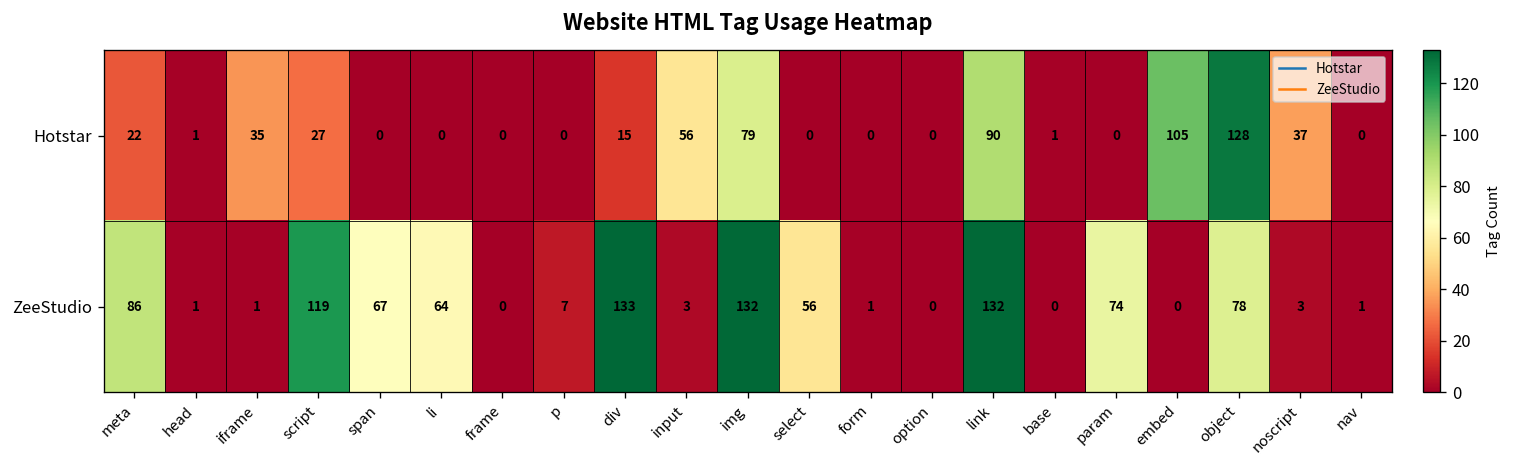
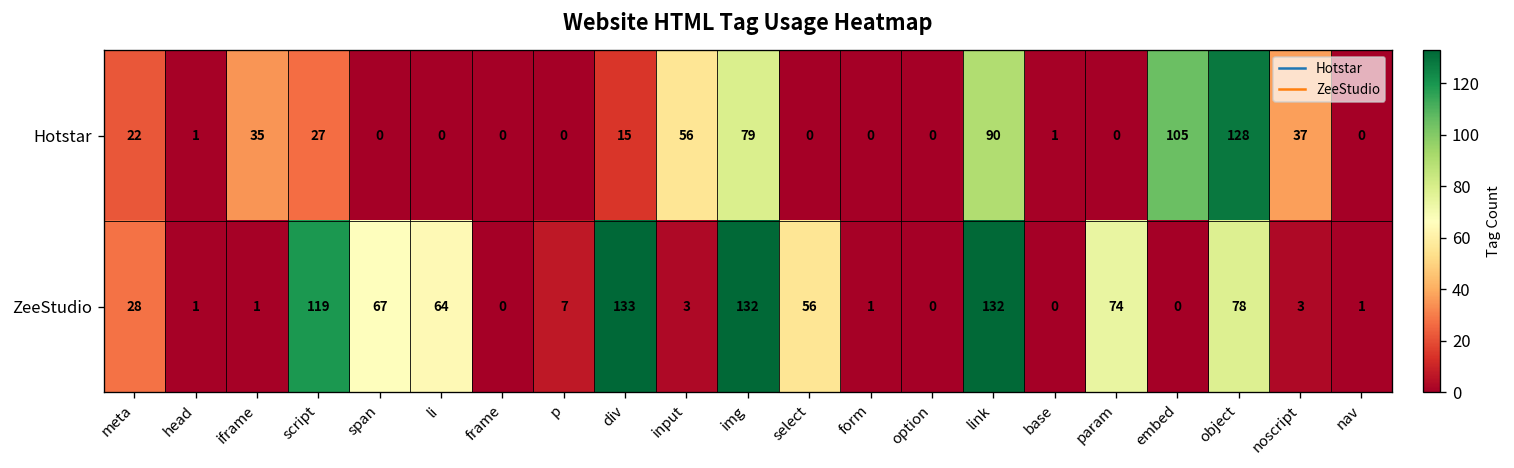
  {
    "Hotstar": {
      "meta": 22,
      "head": 1,
      "iframe": 35,
      "script": 27,
      "span": 0,
      "li": 0,
      "frame": 0,
      "p": 0,
      "div": 15,
      "input": 56,
      "img": 79,
      "select": 0,
      "form": 0,
      "option": 0,
      "link": 90,
      "base": 1,
      "param": 0,
      "embed": 105,
      "object": 128,
      "noscript": 37,
      "nav": 0
    },
    "ZeeStudio": {
-     "meta": 86,
+     "meta": 28,
      "head": 1,
      "iframe": 1,
      "script": 119,
      "span": 67,
      "li": 64,
      "frame": 0,
      "p": 7,
      "div": 133,
      "input": 3,
      "img": 132,
      "select": 56,
      "form": 1,
      "option": 0,
      "link": 132,
      "base": 0,
      "param": 74,
      "embed": 0,
      "object": 78,
      "noscript": 3,
      "nav": 1
    }
  }
